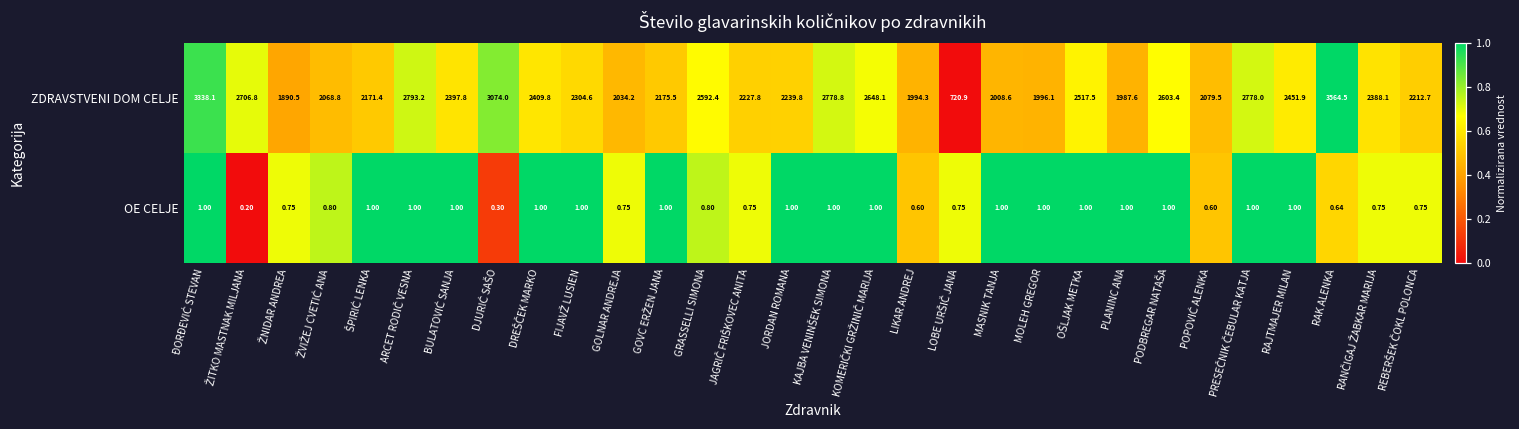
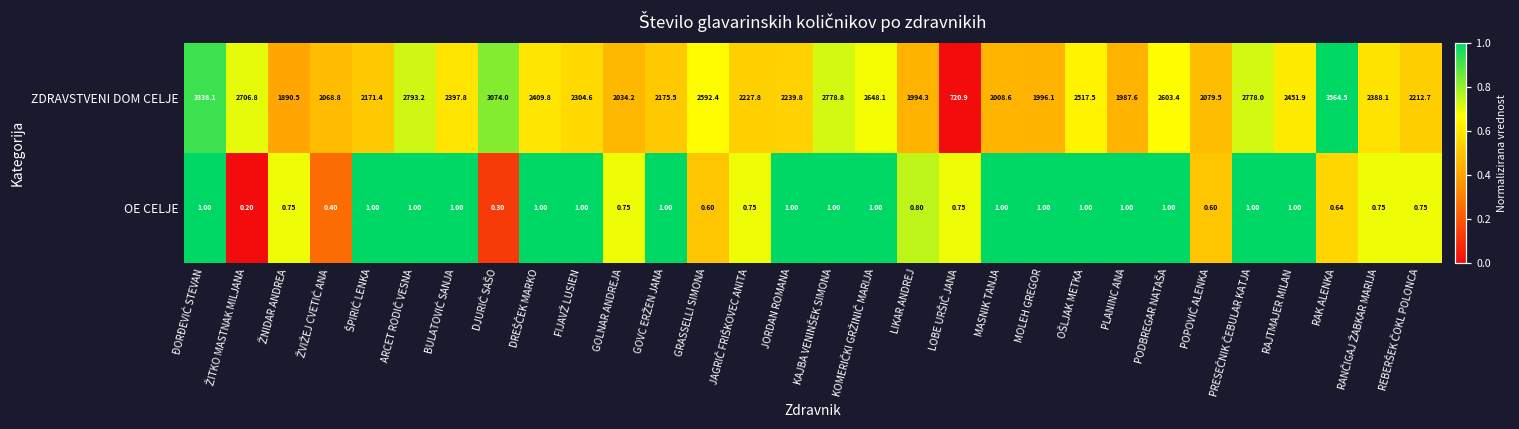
  {
    "ZDRAVSTVENI DOM CELJE": {
      "ĐORĐEVIĆ STEVAN": 3338.1,
      "ŽITKO MASTNAK MILJANA": 2706.8,
      "ŽNIDAR ANDREA": 1890.5,
      "ŽVIŽEJ CVETIĆ ANA": 2068.8,
      "ŠPIRIĆ LENKA": 2171.4,
      "ARCET RODIČ VESNA": 2793.2,
      "BULATOVIĆ SANJA": 2397.8,
      "DJURIĆ SAŠO": 3074.0,
      "DREŠČEK MARKO": 2409.8,
      "FIJAVŽ LUSIEN": 2304.6,
      "GOLNAR ANDREJA": 2034.2,
      "GOVC ERŽEN JANA": 2175.5,
      "GRASSELLI SIMONA": 2592.4,
      "JAGRIČ FRIŠKOVEC ANITA": 2227.8,
      "JORDAN ROMANA": 2239.8,
      "KAJBA VENINŠEK SIMONA": 2778.8,
      "KOMERIČKI GRŽINIČ MARIJA": 2648.1,
      "LIKAR ANDREJ": 1994.3,
      "LOBE URŠIČ JANA": 720.9,
      "MASNIK TANJA": 2008.6,
      "MOLEH GREGOR": 1996.1,
      "OŠLJAK METKA": 2517.5,
      "PLANINC ANA": 1987.6,
      "PODBREGAR NATAŠA": 2603.4,
      "POPOVIĆ ALENKA": 2079.5,
      "PRESEČNIK ČEBULAR KATJA": 2778.0,
      "RAJTMAJER MILAN": 2451.9,
      "RAK ALENKA": 3564.5,
      "RANČIGAJ ŽABKAR MARIJA": 2388.1,
      "REBERŠEK ČOKL POLONCA": 2212.7
    },
    "OE CELJE": {
      "ĐORĐEVIĆ STEVAN": 1.00,
      "ŽITKO MASTNAK MILJANA": 0.20,
      "ŽNIDAR ANDREA": 0.75,
-     "ŽVIŽEJ CVETIĆ ANA": 0.80,
+     "ŽVIŽEJ CVETIĆ ANA": 0.40,
      "ŠPIRIĆ LENKA": 1.00,
      "ARCET RODIČ VESNA": 1.00,
      "BULATOVIĆ SANJA": 1.00,
      "DJURIĆ SAŠO": 0.30,
      "DREŠČEK MARKO": 1.00,
      "FIJAVŽ LUSIEN": 1.00,
      "GOLNAR ANDREJA": 0.75,
      "GOVC ERŽEN JANA": 1.00,
-     "GRASSELLI SIMONA": 0.80,
+     "GRASSELLI SIMONA": 0.60,
      "JAGRIČ FRIŠKOVEC ANITA": 0.75,
      "JORDAN ROMANA": 1.00,
      "KAJBA VENINŠEK SIMONA": 1.00,
      "KOMERIČKI GRŽINIČ MARIJA": 1.00,
-     "LIKAR ANDREJ": 0.60,
+     "LIKAR ANDREJ": 0.80,
      "LOBE URŠIČ JANA": 0.75,
      "MASNIK TANJA": 1.00,
      "MOLEH GREGOR": 1.00,
      "OŠLJAK METKA": 1.00,
      "PLANINC ANA": 1.00,
      "PODBREGAR NATAŠA": 1.00,
      "POPOVIĆ ALENKA": 0.60,
      "PRESEČNIK ČEBULAR KATJA": 1.00,
      "RAJTMAJER MILAN": 1.00,
      "RAK ALENKA": 0.64,
      "RANČIGAJ ŽABKAR MARIJA": 0.75,
      "REBERŠEK ČOKL POLONCA": 0.75
    }
  }
